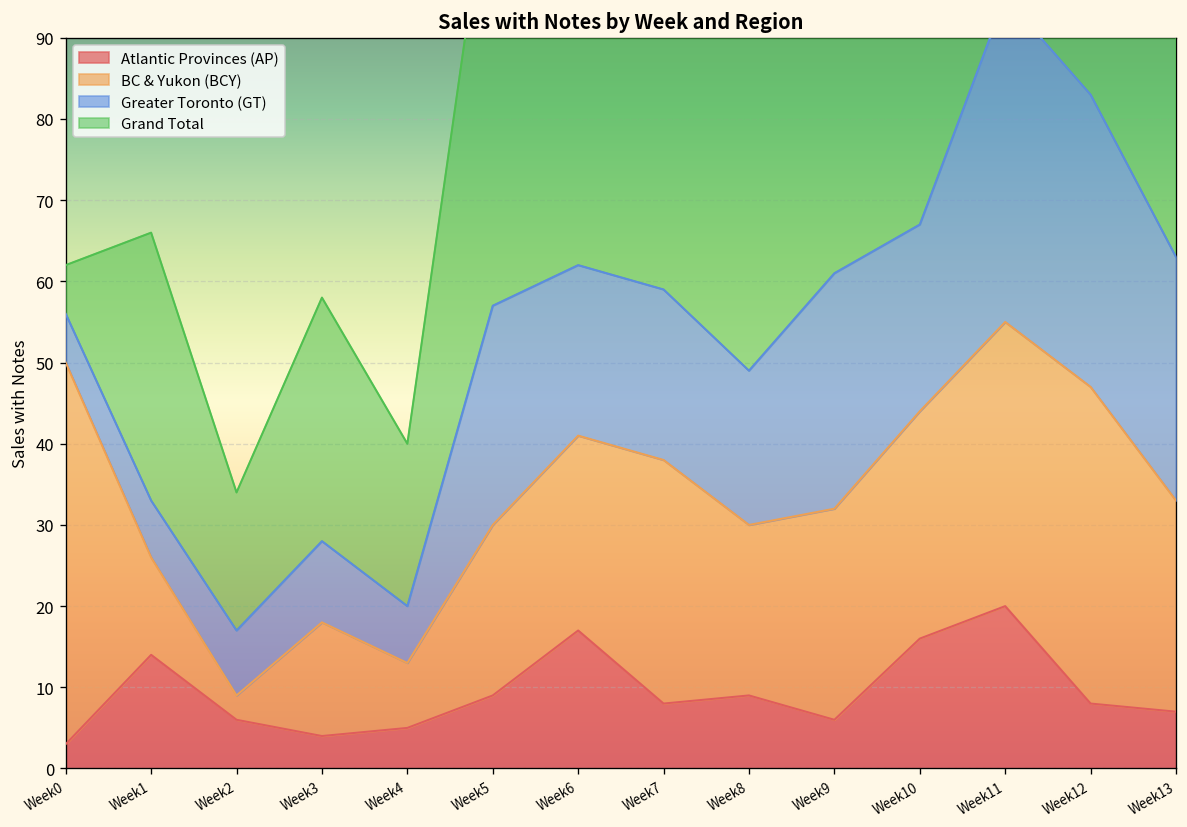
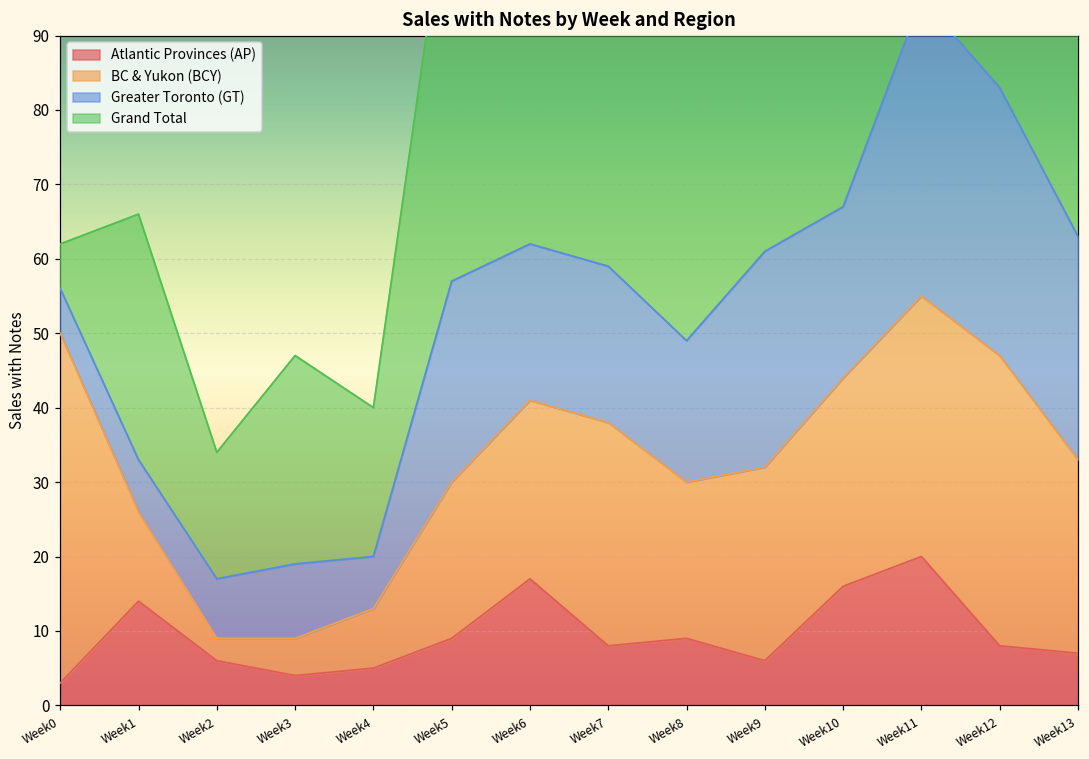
  {
    "Atlantic Provinces (AP)": {
      "Week0": 3,
      "Week1": 14,
      "Week2": 6,
      "Week3": 4,
      "Week4": 5,
      "Week5": 9,
      "Week6": 17,
      "Week7": 8,
      "Week8": 9,
      "Week9": 6,
      "Week10": 16,
      "Week11": 20,
      "Week12": 8,
      "Week13": 7
    },
    "BC & Yukon (BCY)": {
      "Week0": 47,
      "Week1": 12,
      "Week2": 3,
-     "Week3": 14,
+     "Week3": 5,
      "Week4": 8,
      "Week5": 21,
      "Week6": 24,
      "Week7": 30,
      "Week8": 21,
      "Week9": 26,
      "Week10": 28,
      "Week11": 35,
      "Week12": 39,
      "Week13": 26
    },
    "Greater Toronto (GT)": {
      "Week0": 6,
      "Week1": 7,
      "Week2": 8,
      "Week3": 10,
      "Week4": 7,
      "Week5": 27,
      "Week6": 21,
      "Week7": 21,
      "Week8": 19,
      "Week9": 29,
      "Week10": 23,
      "Week12": 36,
      "Week13": 30
    },
    "Grand Total": {
      "Week0": 6,
      "Week1": 33,
      "Week2": 17,
-     "Week3": 30,
+     "Week3": 28,
      "Week4": 20
    }
  }
